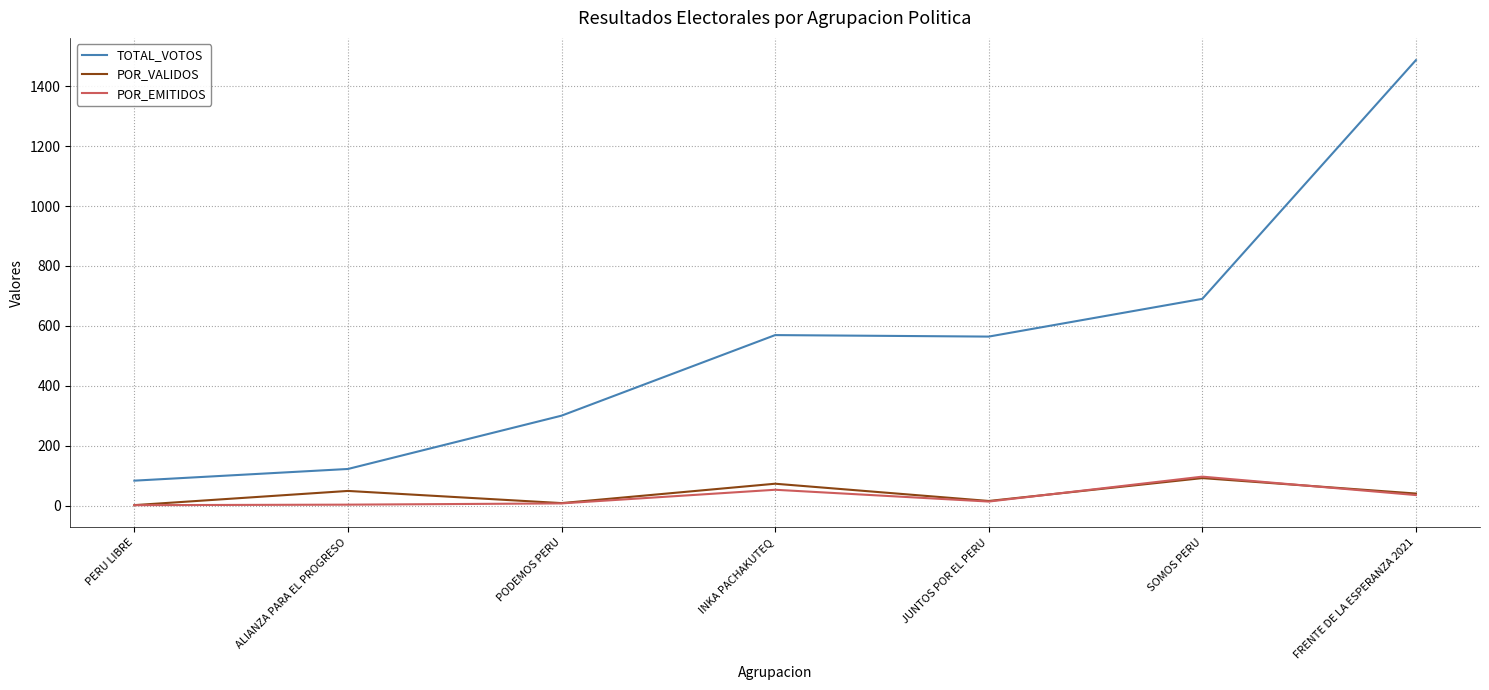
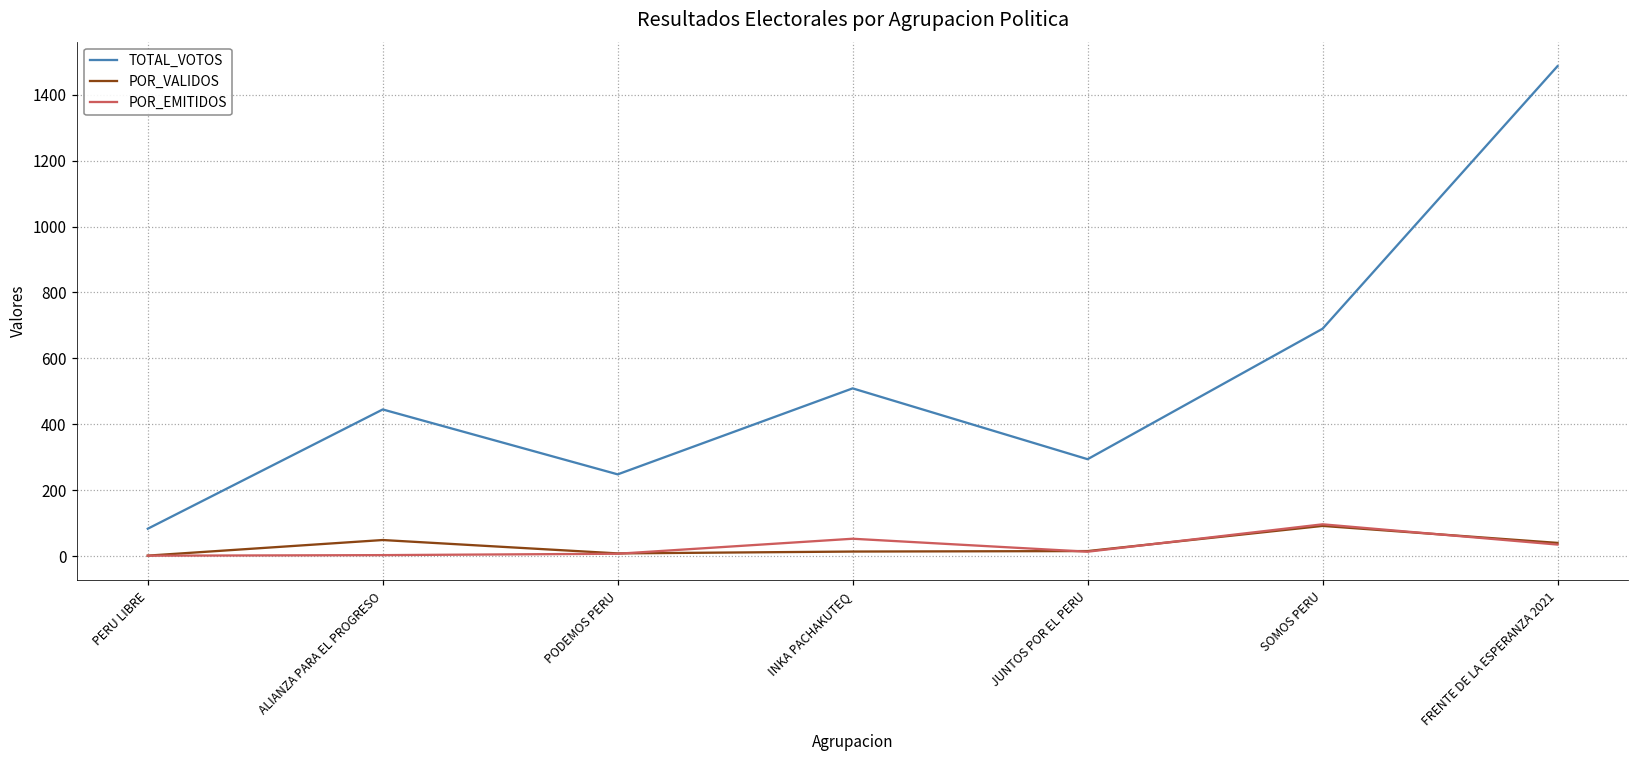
  {
    "TOTAL_VOTOS": {
      "PERU LIBRE": 80,
-     "ALIANZA PARA EL PROGRESO": 120,
-     "PODEMOS PERU": 300,
-     "INKA PACHAKUTEQ": 570,
-     "JUNTOS POR EL PERU": 560,
+     "ALIANZA PARA EL PROGRESO": 450,
+     "PODEMOS PERU": 250,
+     "INKA PACHAKUTEQ": 510,
+     "JUNTOS POR EL PERU": 290,
      "SOMOS PERU": 690,
      "FRENTE DE LA ESPERANZA 2021": 1490
    },
    "POR_VALIDOS": {
      "ALIANZA PARA EL PROGRESO": 50,
-     "INKA PACHAKUTEQ": 70
+     "INKA PACHAKUTEQ": 10
    },
    "POR_EMITIDOS": {
      "ALIANZA PARA EL PROGRESO": 0,
      "INKA PACHAKUTEQ": 50
    }
  }
